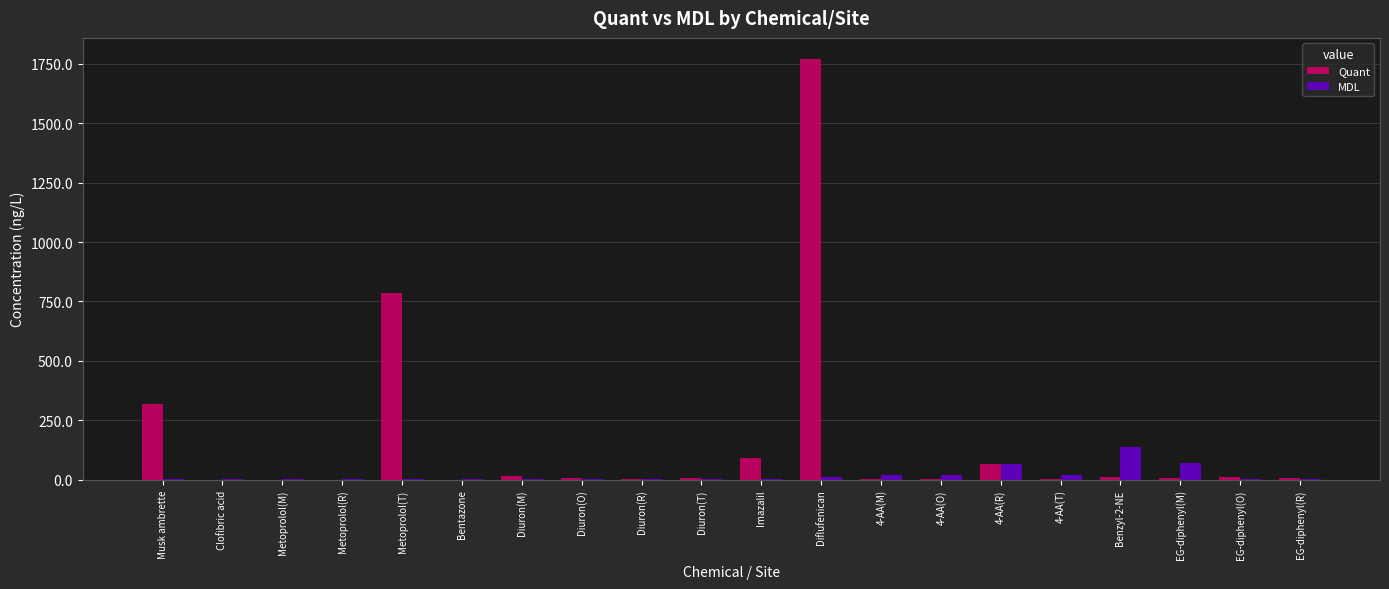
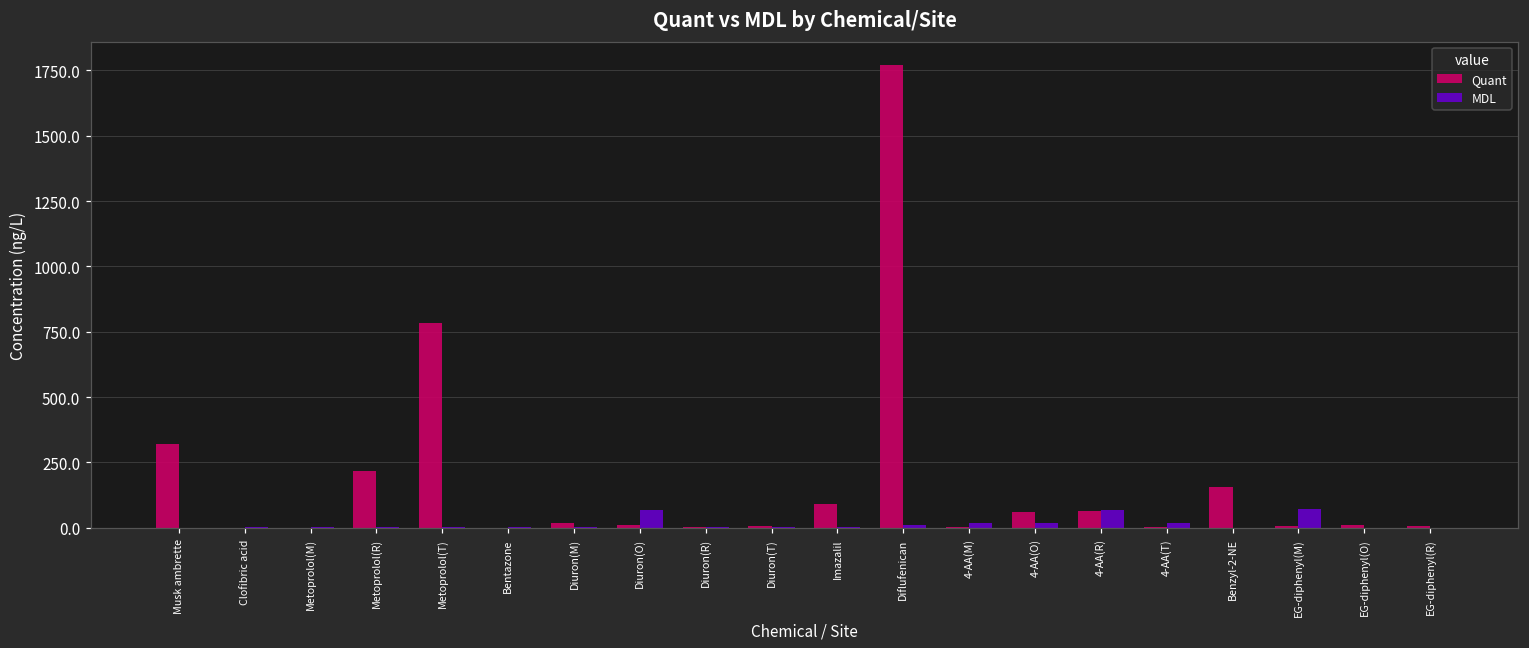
  {
    "Quant": {
      "Musk ambrette": 320,
-     "Metoprolol(R)": 0,
+     "Metoprolol(R)": 220,
      "Metoprolol(T)": 790,
      "Diuron(M)": 20,
      "Imazalil": 90,
      "Diflufenican": 1770,
-     "4-AA(O)": 0,
+     "4-AA(O)": 60,
      "4-AA(R)": 60,
-     "Benzyl-2-NE": 10
+     "Benzyl-2-NE": 160
    },
    "MDL": {
-     "Diuron(O)": 0,
+     "Diuron(O)": 70,
      "4-AA(M)": 20,
      "4-AA(O)": 20,
      "4-AA(R)": 70,
      "4-AA(T)": 20,
-     "Benzyl-2-NE": 140,
+     "Benzyl-2-NE": 0,
      "EG-diphenyl(M)": 70
    }
  }
